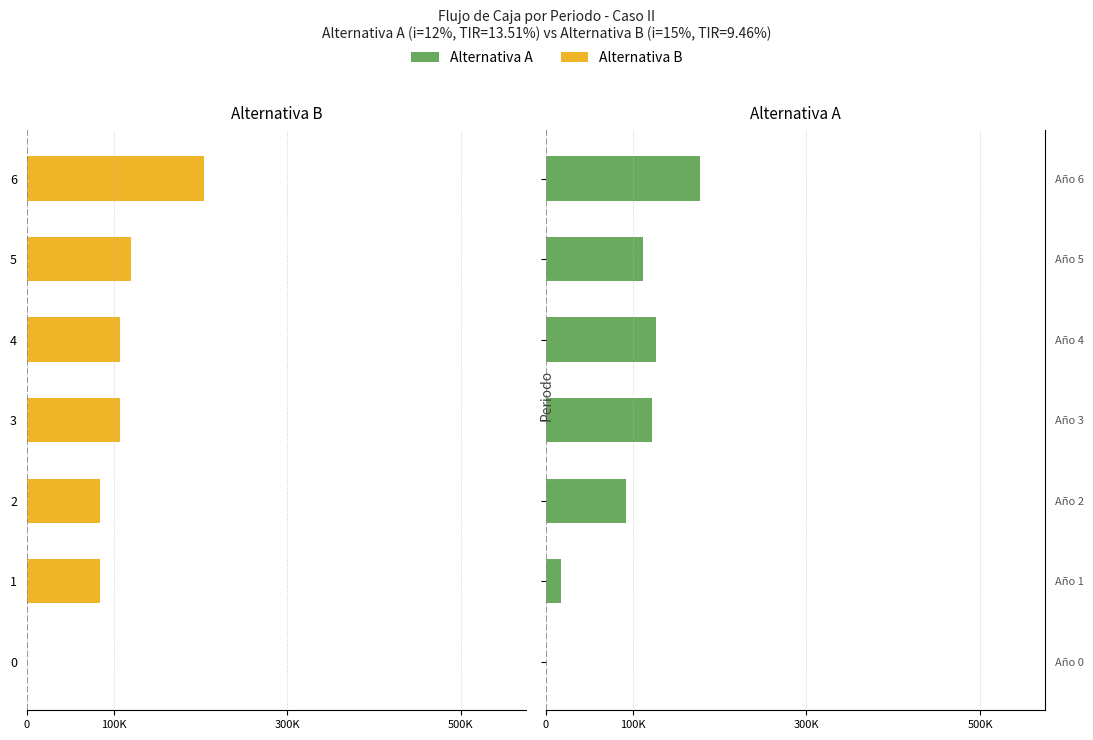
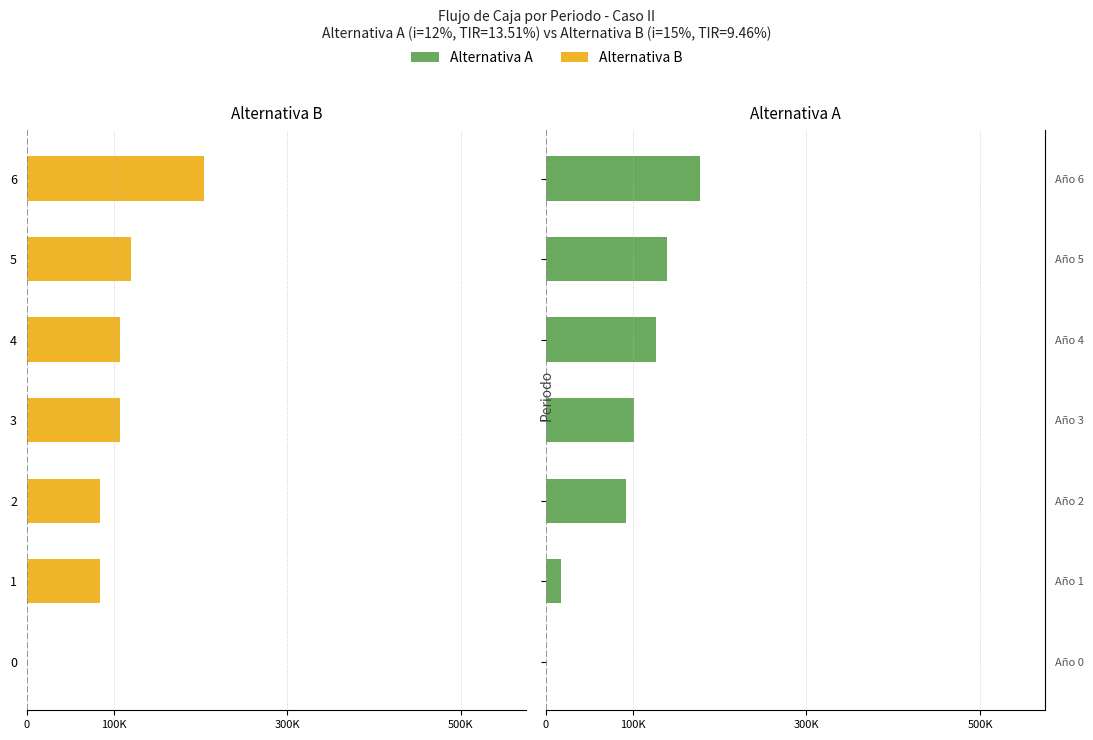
  {
    "Alternativa A": {
      "Año 6": 180000,
-     "Año 5": 110000,
+     "Año 5": 140000,
      "Año 4": 130000,
-     "Año 3": 120000,
+     "Año 3": 100000,
      "Año 2": 90000,
      "Año 1": 20000
    }
  }
